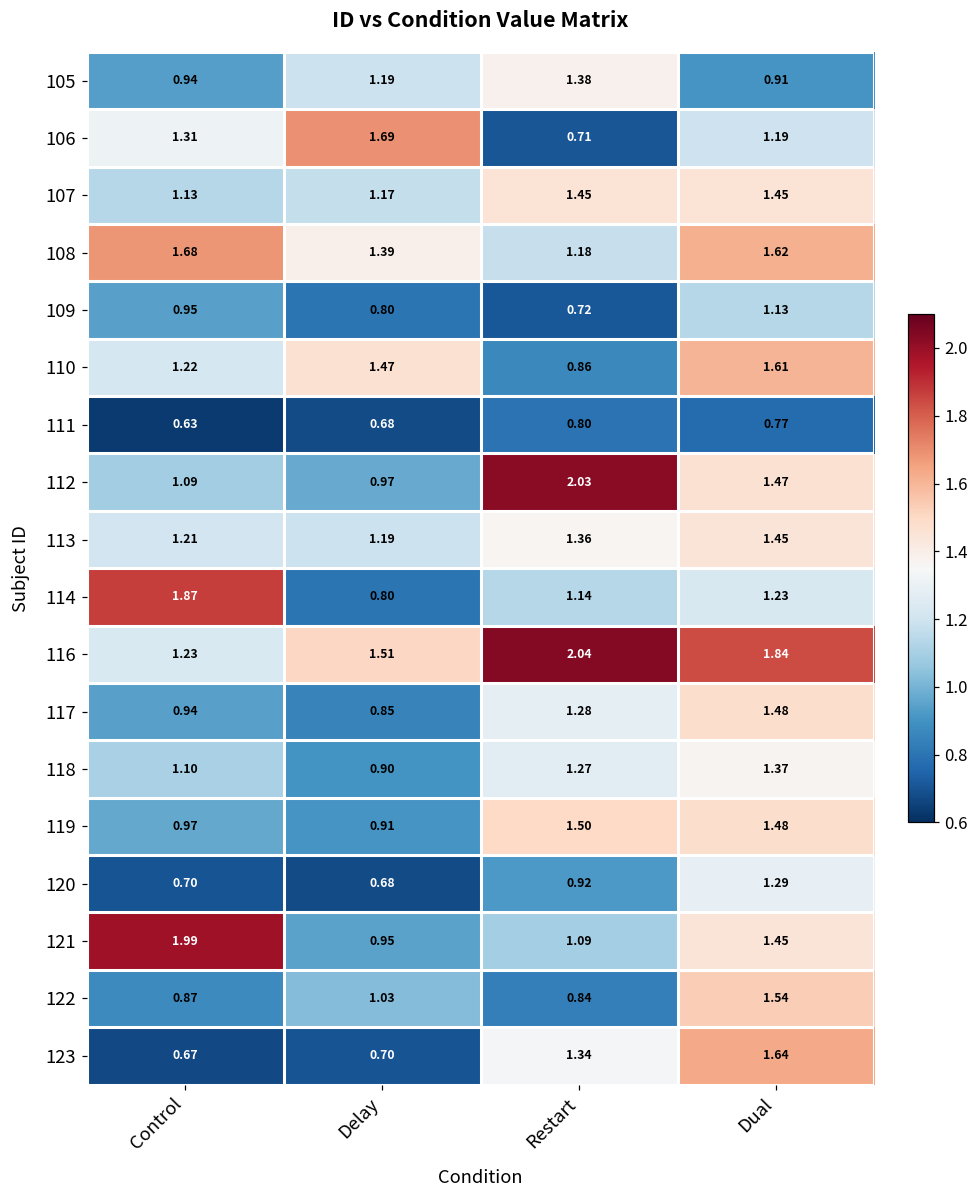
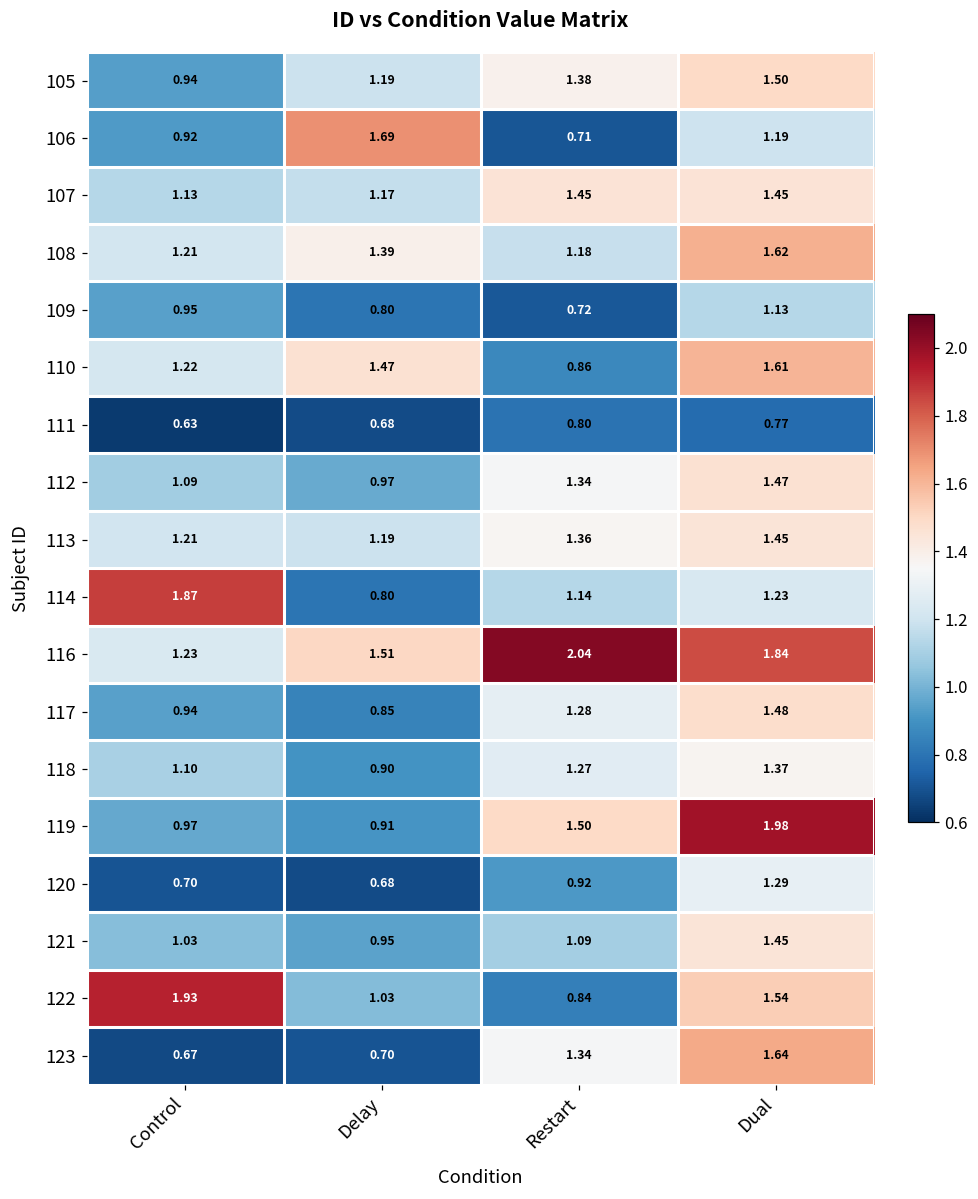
  {
    "105": {
      "Control": 0.94,
      "Delay": 1.19,
      "Restart": 1.38,
-     "Dual": 0.91
+     "Dual": 1.50
    },
    "106": {
-     "Control": 1.31,
+     "Control": 0.92,
      "Delay": 1.69,
      "Restart": 0.71,
      "Dual": 1.19
    },
    "107": {
      "Control": 1.13,
      "Delay": 1.17,
      "Restart": 1.45,
      "Dual": 1.45
    },
    "108": {
-     "Control": 1.68,
+     "Control": 1.21,
      "Delay": 1.39,
      "Restart": 1.18,
      "Dual": 1.62
    },
    "109": {
      "Control": 0.95,
      "Delay": 0.80,
      "Restart": 0.72,
      "Dual": 1.13
    },
    "110": {
      "Control": 1.22,
      "Delay": 1.47,
      "Restart": 0.86,
      "Dual": 1.61
    },
    "111": {
      "Control": 0.63,
      "Delay": 0.68,
      "Restart": 0.80,
      "Dual": 0.77
    },
    "112": {
      "Control": 1.09,
      "Delay": 0.97,
-     "Restart": 2.03,
+     "Restart": 1.34,
      "Dual": 1.47
    },
    "113": {
      "Control": 1.21,
      "Delay": 1.19,
      "Restart": 1.36,
      "Dual": 1.45
    },
    "114": {
      "Control": 1.87,
      "Delay": 0.80,
      "Restart": 1.14,
      "Dual": 1.23
    },
    "116": {
      "Control": 1.23,
      "Delay": 1.51,
      "Restart": 2.04,
      "Dual": 1.84
    },
    "117": {
      "Control": 0.94,
      "Delay": 0.85,
      "Restart": 1.28,
      "Dual": 1.48
    },
    "118": {
      "Control": 1.10,
      "Delay": 0.90,
      "Restart": 1.27,
      "Dual": 1.37
    },
    "119": {
      "Control": 0.97,
      "Delay": 0.91,
      "Restart": 1.50,
-     "Dual": 1.48
+     "Dual": 1.98
    },
    "120": {
      "Control": 0.70,
      "Delay": 0.68,
      "Restart": 0.92,
      "Dual": 1.29
    },
    "121": {
-     "Control": 1.99,
+     "Control": 1.03,
      "Delay": 0.95,
      "Restart": 1.09,
      "Dual": 1.45
    },
    "122": {
-     "Control": 0.87,
+     "Control": 1.93,
      "Delay": 1.03,
      "Restart": 0.84,
      "Dual": 1.54
    },
    "123": {
      "Control": 0.67,
      "Delay": 0.70,
      "Restart": 1.34,
      "Dual": 1.64
    }
  }
